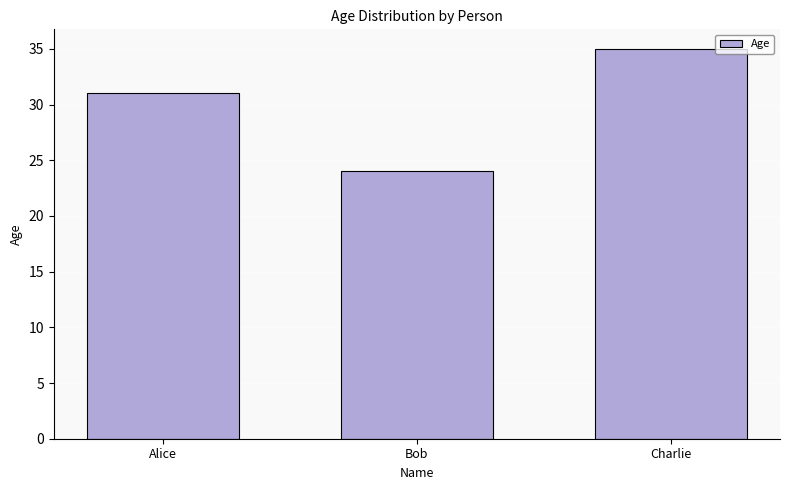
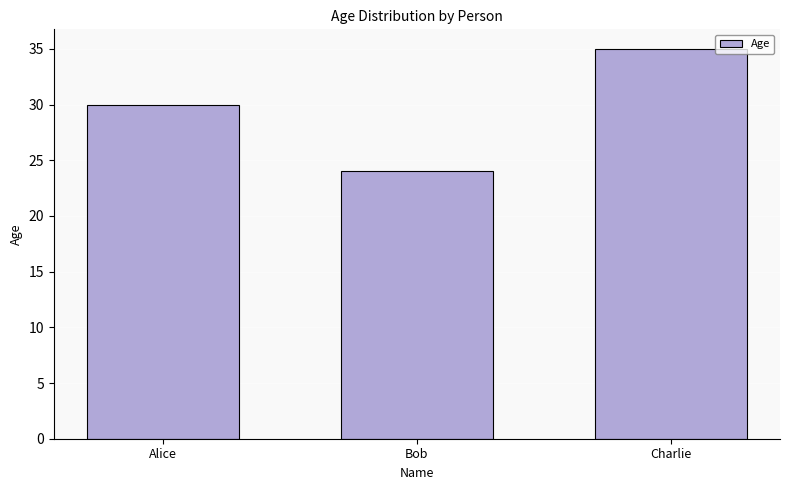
  {
-   "Alice": 31,
+   "Alice": 30,
    "Bob": 24,
    "Charlie": 35
  }
